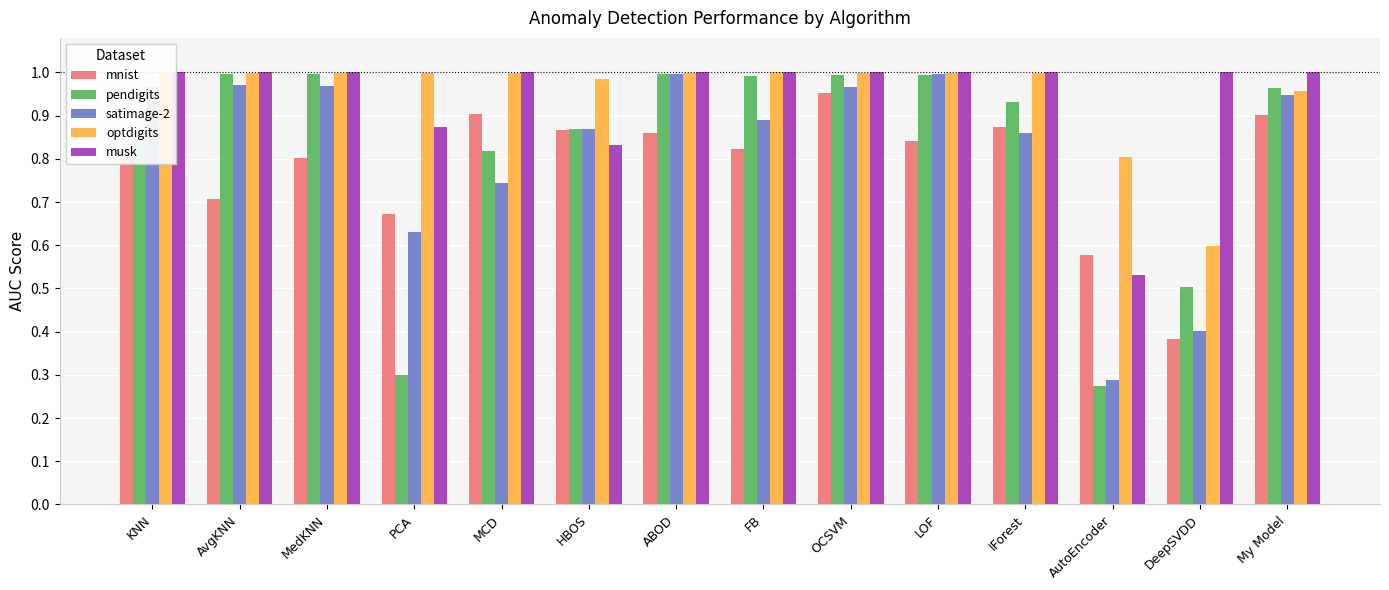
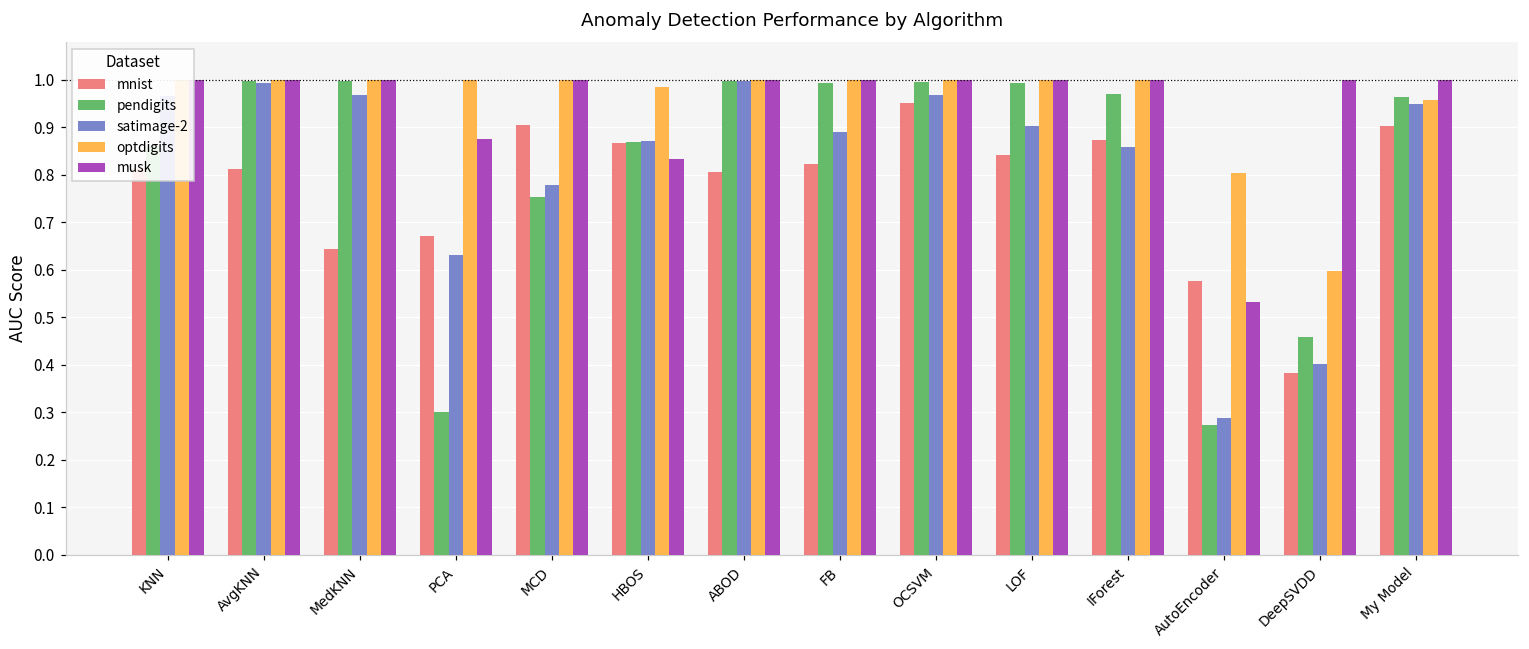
  {
    "mnist": {
-     "AvgKNN": 0.71,
-     "MedKNN": 0.80,
+     "AvgKNN": 0.81,
+     "MedKNN": 0.64,
      "PCA": 0.67,
      "MCD": 0.90,
      "HBOS": 0.87,
-     "ABOD": 0.86,
+     "ABOD": 0.81,
      "FB": 0.82,
      "OCSVM": 0.95,
      "LOF": 0.84,
      "IForest": 0.87,
      "AutoEncoder": 0.58,
      "DeepSVDD": 0.38,
      "My Model": 0.90
    },
    "pendigits": {
      "AvgKNN": 1.00,
      "MedKNN": 1.00,
      "PCA": 0.30,
-     "MCD": 0.82,
+     "MCD": 0.75,
      "HBOS": 0.87,
      "ABOD": 1.00,
      "FB": 0.99,
      "OCSVM": 0.99,
      "LOF": 0.99,
-     "IForest": 0.93,
+     "IForest": 0.97,
      "AutoEncoder": 0.27,
-     "DeepSVDD": 0.50,
+     "DeepSVDD": 0.46,
      "My Model": 0.96
    },
    "satimage-2": {
-     "AvgKNN": 0.97,
+     "AvgKNN": 0.99,
      "MedKNN": 0.97,
      "PCA": 0.63,
-     "MCD": 0.75,
+     "MCD": 0.78,
      "HBOS": 0.87,
      "ABOD": 1.00,
      "FB": 0.89,
      "OCSVM": 0.97,
-     "LOF": 1.00,
+     "LOF": 0.90,
      "IForest": 0.86,
      "AutoEncoder": 0.29,
      "DeepSVDD": 0.40,
      "My Model": 0.95
    },
    "optdigits": {
      "AvgKNN": 1.00,
      "MedKNN": 1.00,
      "PCA": 1.00,
      "MCD": 1.00,
      "HBOS": 0.99,
      "ABOD": 1.00,
      "FB": 1.00,
      "OCSVM": 1.00,
      "LOF": 1.00,
      "IForest": 1.00,
      "AutoEncoder": 0.80,
      "DeepSVDD": 0.60,
      "My Model": 0.96
    },
    "musk": {
      "KNN": 1.00,
      "AvgKNN": 1.00,
      "MedKNN": 1.00,
      "PCA": 0.87,
      "MCD": 1.00,
      "HBOS": 0.83,
      "ABOD": 1.00,
      "FB": 1.00,
      "OCSVM": 1.00,
      "LOF": 1.00,
      "IForest": 1.00,
      "AutoEncoder": 0.53,
      "DeepSVDD": 1.00,
      "My Model": 1.00
    }
  }
